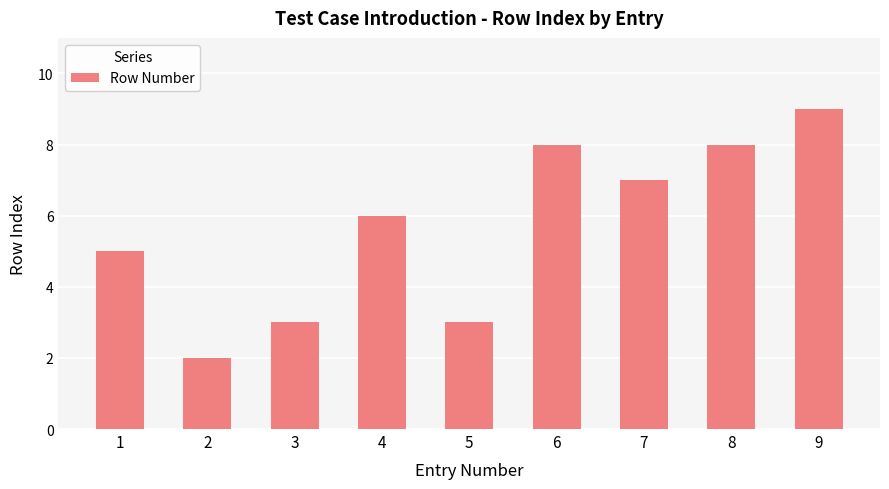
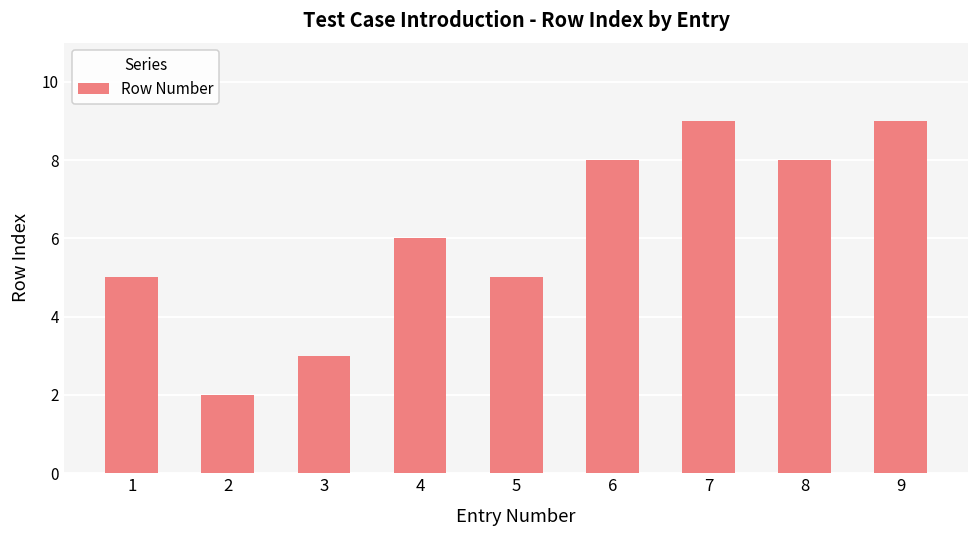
  {
    "1": 5,
    "2": 2,
    "3": 3,
    "4": 6,
-   "5": 3,
+   "5": 5,
    "6": 8,
-   "7": 7,
+   "7": 9,
    "8": 8,
    "9": 9
  }
